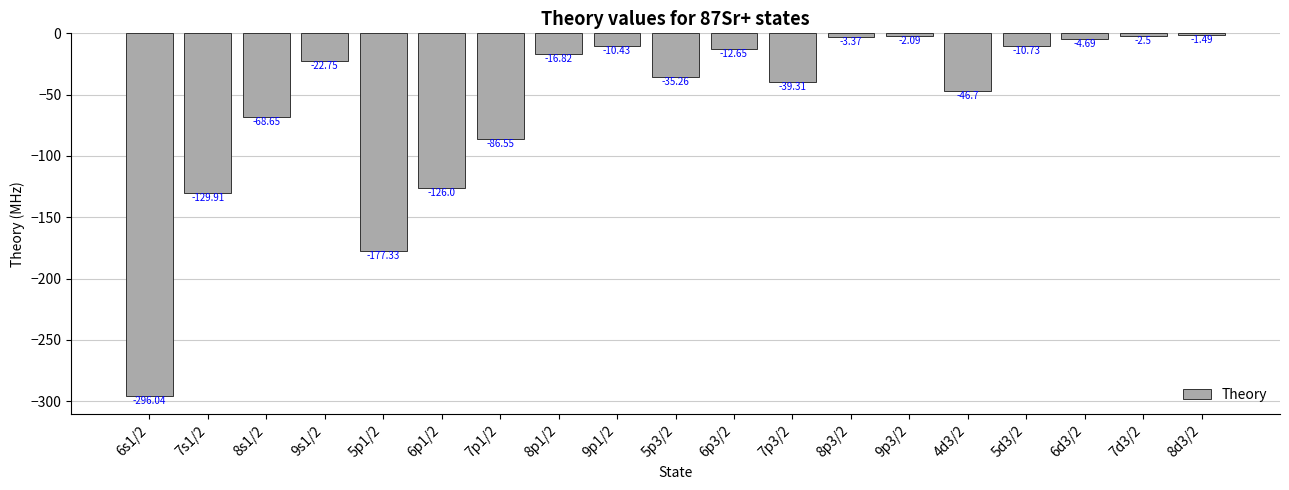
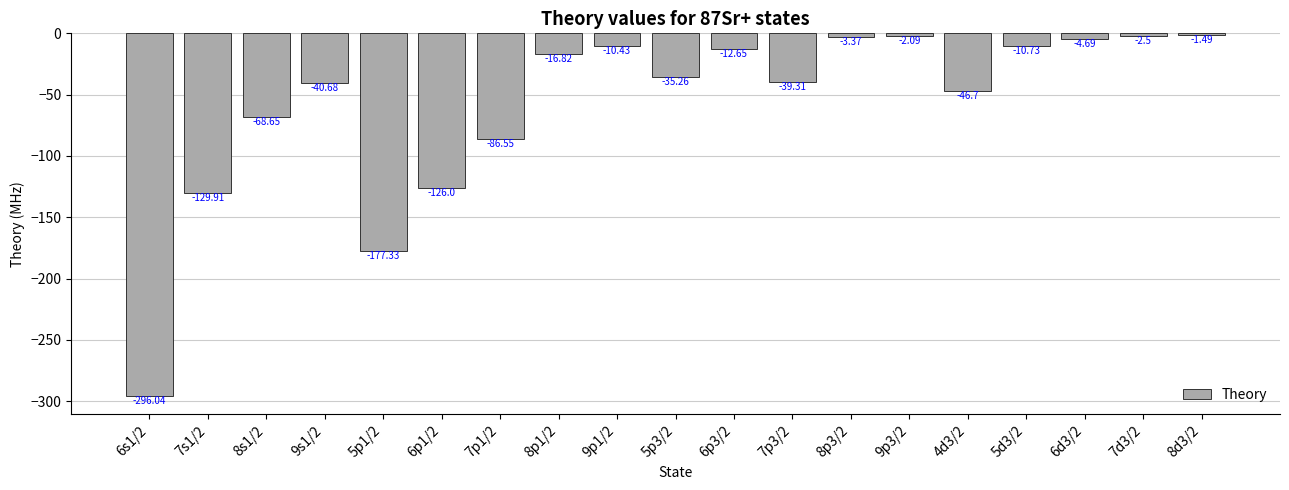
  {
    "6s1/2": -296.04,
    "7s1/2": -129.91,
    "8s1/2": -68.65,
-   "9s1/2": -22.75,
+   "9s1/2": -40.68,
    "5p1/2": -177.33,
    "6p1/2": -126.0,
    "7p1/2": -86.55,
    "8p1/2": -16.82,
    "9p1/2": -10.43,
    "5p3/2": -35.26,
    "6p3/2": -12.65,
    "7p3/2": -39.31,
    "8p3/2": -3.37,
    "9p3/2": -2.09,
    "4d3/2": -46.7,
    "5d3/2": -10.73,
    "6d3/2": -4.69,
    "7d3/2": -2.5,
    "8d3/2": -1.49
  }
